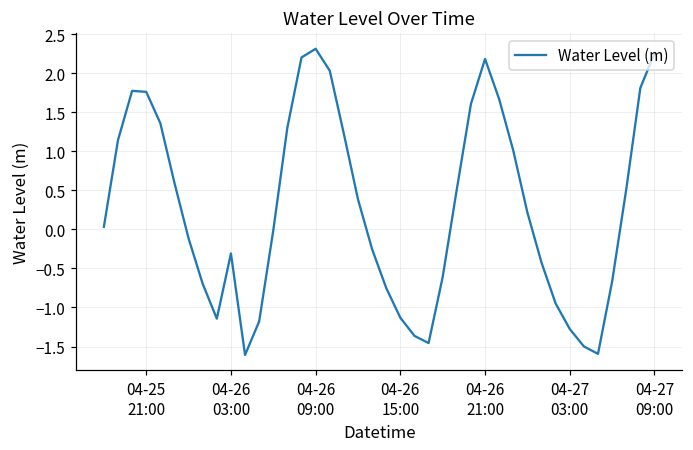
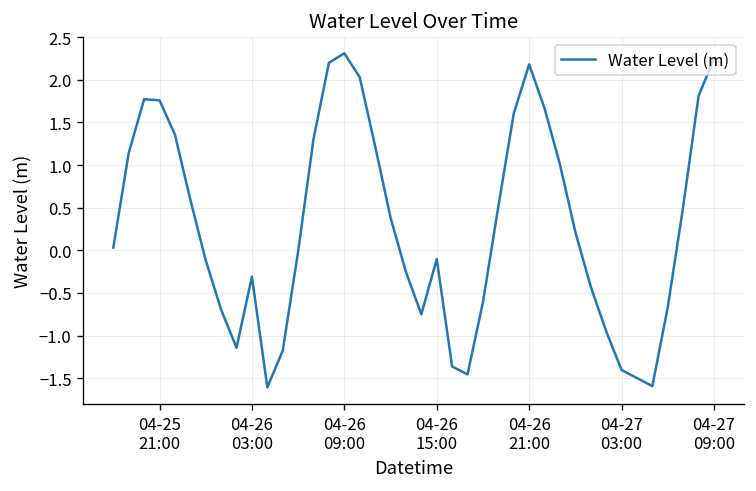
  {
    "04-25 21:00": 1.8,
    "04-26 03:00": -0.3,
    "04-26 09:00": 2.3,
-   "04-26 15:00": -1.1,
+   "04-26 15:00": -0.1,
    "04-26 21:00": 2.2,
-   "04-27 03:00": -1.3
+   "04-27 03:00": -1.4
  }
